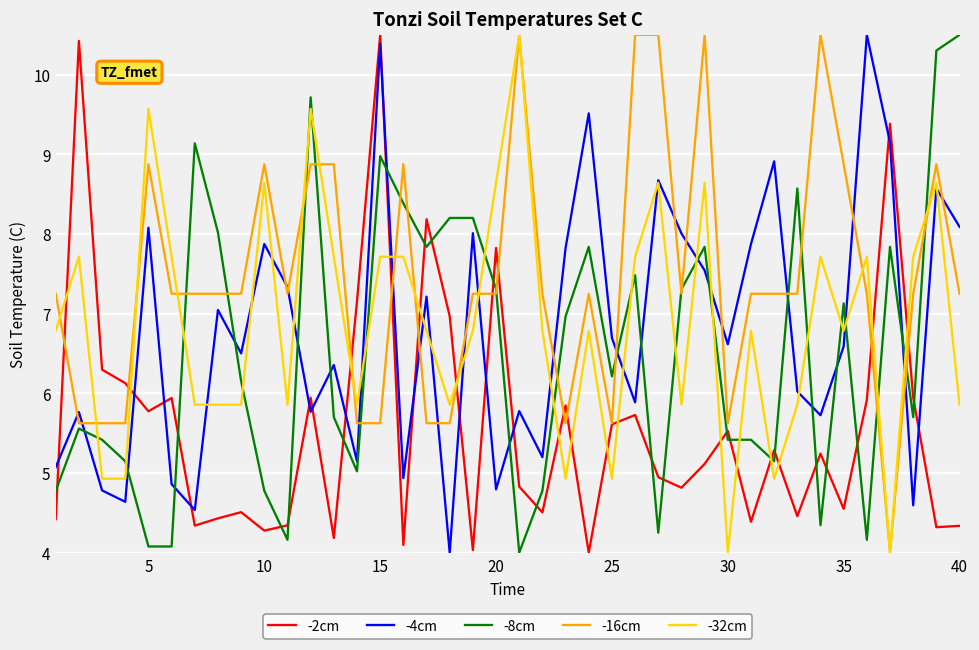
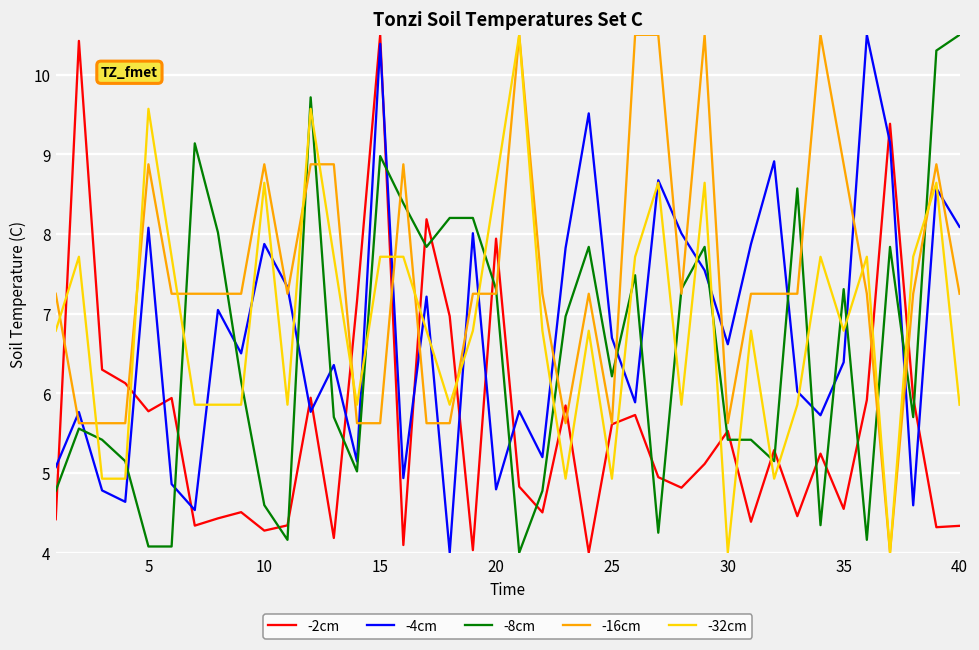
  {
    "-2cm": {
      "5": 5.8,
      "10": 4.3,
      "15": 10.5,
-     "20": 7.8,
+     "20": 7.9,
      "30": 5.5,
      "35": 4.5,
      "40": 4.3
    },
    "-4cm": {
      "5": 8.1,
      "10": 7.9,
      "15": 10.4,
      "20": 4.8,
      "25": 6.7,
      "30": 6.6,
-     "35": 6.6,
+     "35": 6.4,
      "40": 8.1
    },
    "-8cm": {
      "5": 4.1,
-     "10": 4.8,
+     "10": 4.6,
      "15": 9.0,
      "20": 7.3,
      "25": 6.2,
      "30": 5.4,
-     "35": 7.1,
+     "35": 7.3,
      "40": 10.5
    }
  }
